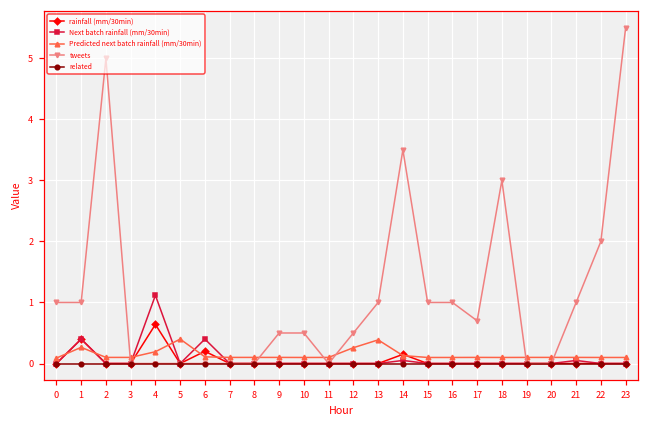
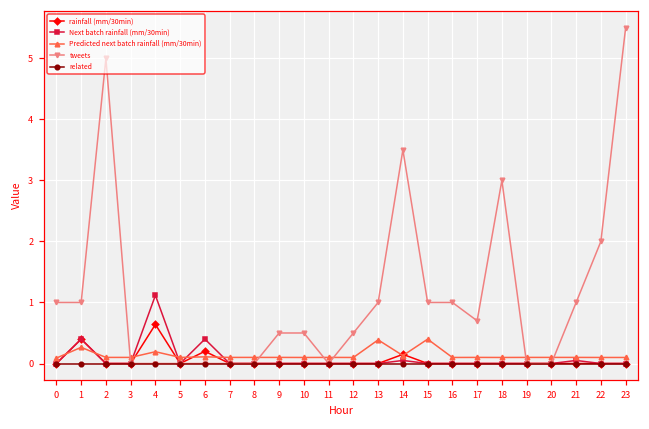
  {
    "rainfall (mm/30min)": {
      "4": 0.6,
      "6": 0.2
    },
    "Next batch rainfall (mm/30min)": {
      "4": 1.1,
      "6": 0.4,
      "14": 0.1,
      "21": 0.1
    },
    "Predicted next batch rainfall (mm/30min)": {
      "0": 0.1,
      "1": 0.3,
      "2": 0.1,
      "3": 0.1,
      "4": 0.2,
-     "5": 0.4,
+     "5": 0.1,
      "6": 0.1,
      "7": 0.1,
      "8": 0.1,
      "9": 0.1,
      "10": 0.1,
      "11": 0.1,
-     "12": 0.3,
+     "12": 0.1,
      "13": 0.4,
-     "15": 0.1,
+     "15": 0.4,
      "16": 0.1,
      "17": 0.1,
      "18": 0.1,
      "19": 0.1,
      "20": 0.1,
      "21": 0.1,
      "22": 0.1,
      "23": 0.1
    },
    "tweets": {
      "0": 1.0,
      "1": 1.0,
      "9": 0.5,
      "10": 0.5,
      "12": 0.5,
      "13": 1.0,
      "14": 3.5,
      "15": 1.0,
      "16": 1.0,
      "17": 0.7,
      "18": 3.0,
      "21": 1.0,
      "22": 2.0,
      "23": 5.5
    },
    "related": {
      "1": 0.0,
      "14": 0.0
    }
  }
